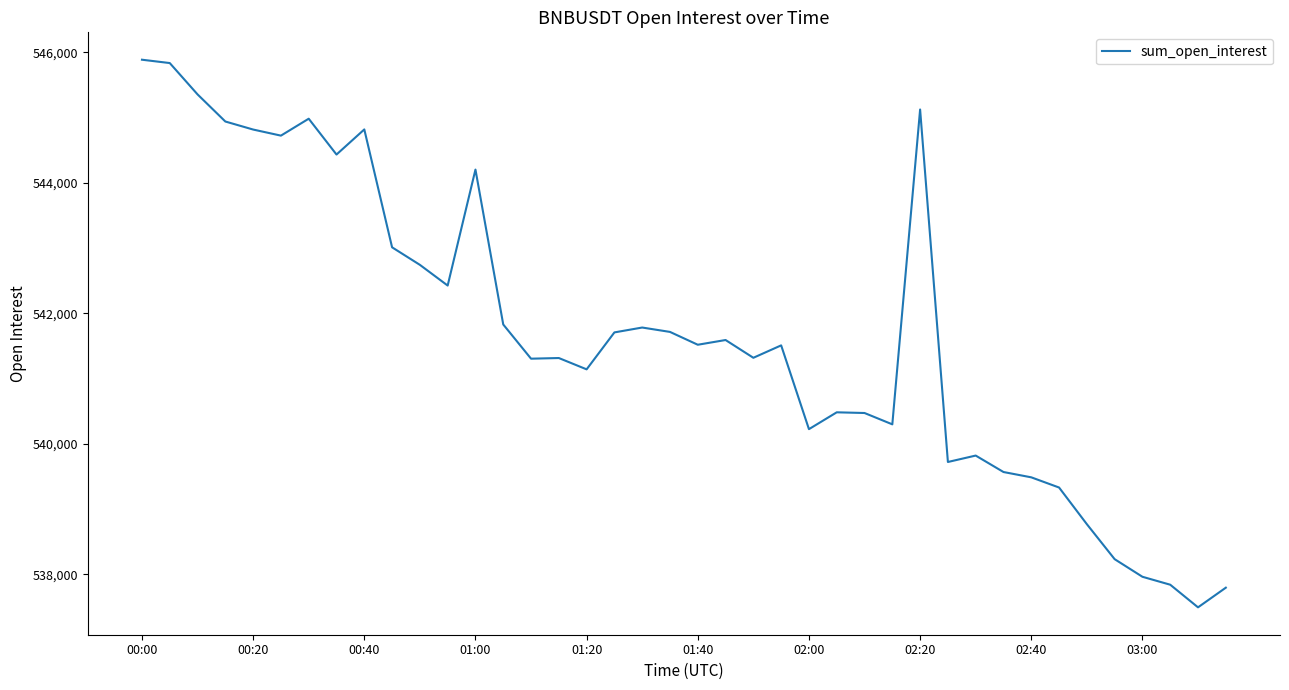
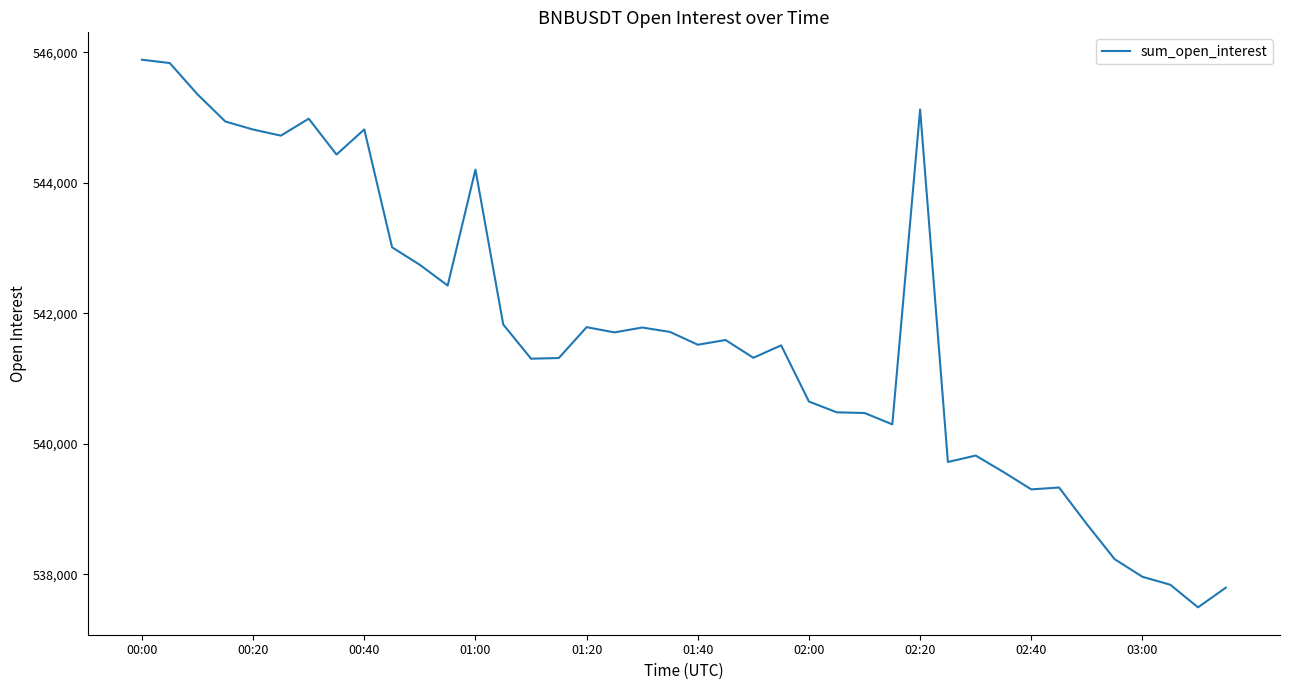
  {
    "00:00": "545,900",
    "00:20": "544,800",
    "00:40": "544,800",
    "01:00": "544,200",
-   "01:20": "541,100",
+   "01:20": "541,800",
    "01:40": "541,500",
-   "02:00": "540,200",
+   "02:00": "540,600",
    "02:20": "545,100",
-   "02:40": "539,500",
+   "02:40": "539,300",
    "03:00": "538,000"
  }
